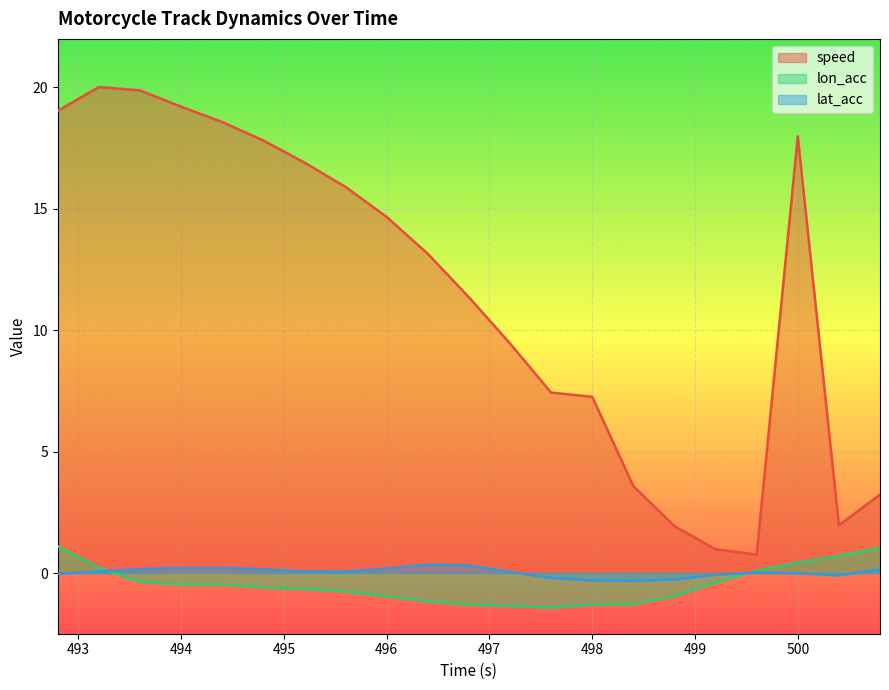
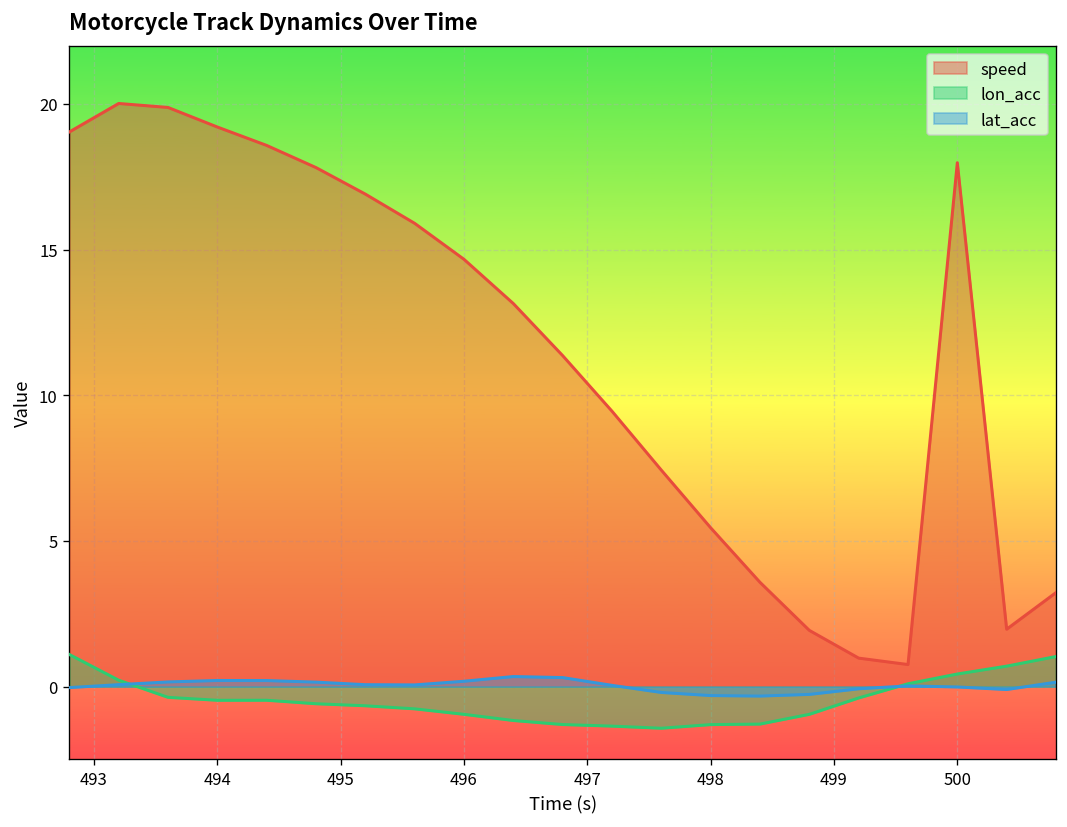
  {
    "speed": {
      "494": 19.2,
      "496": 14.7,
-     "498": 7.3,
+     "498": 5.5,
      "500": 18.0
    }
  }
